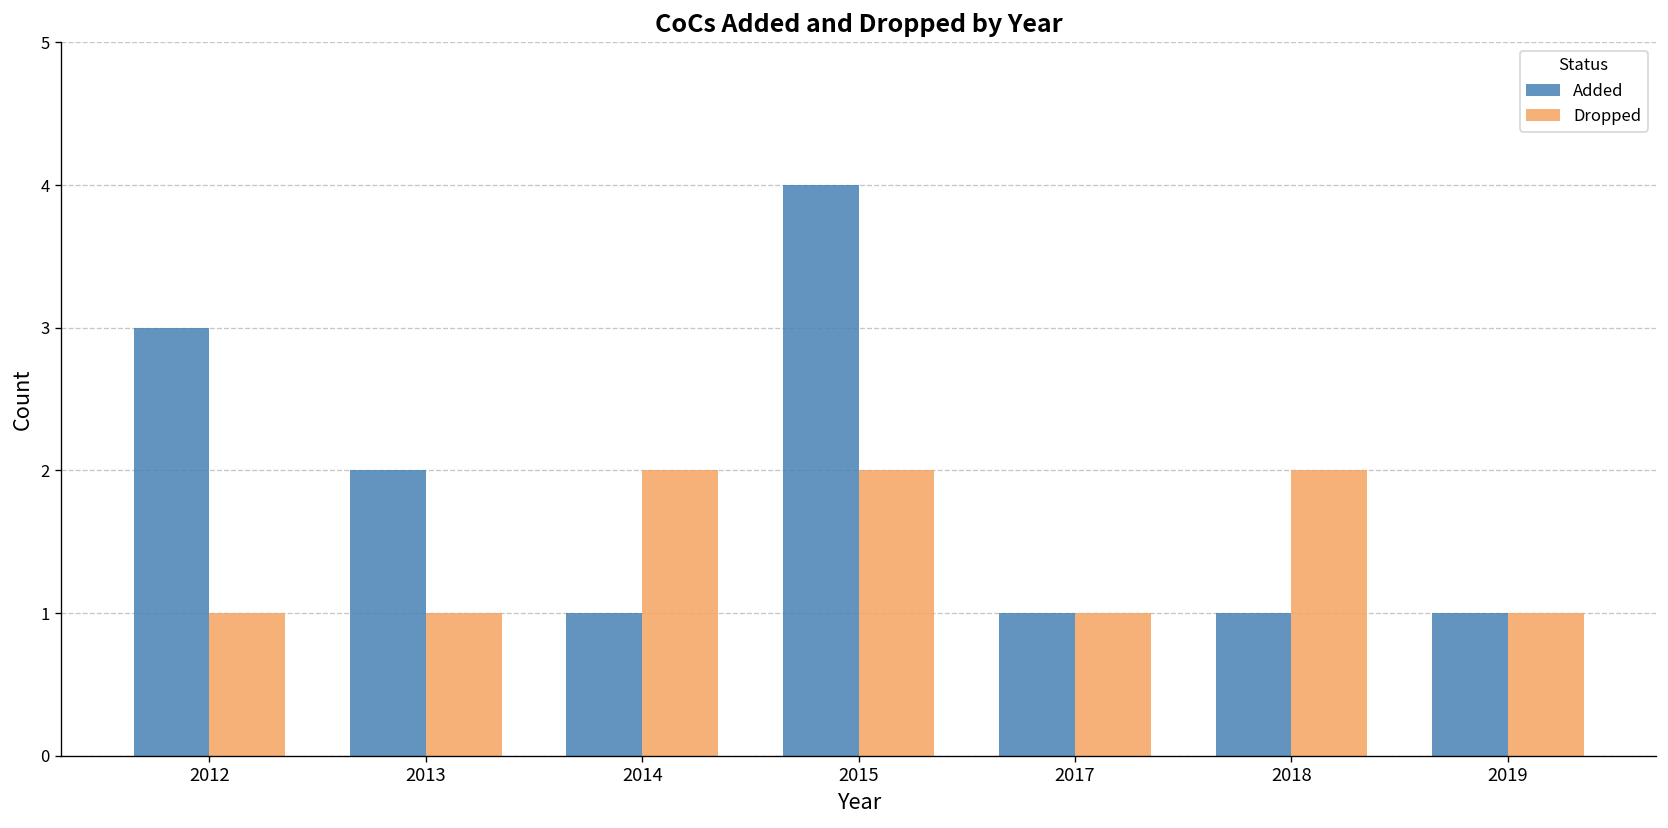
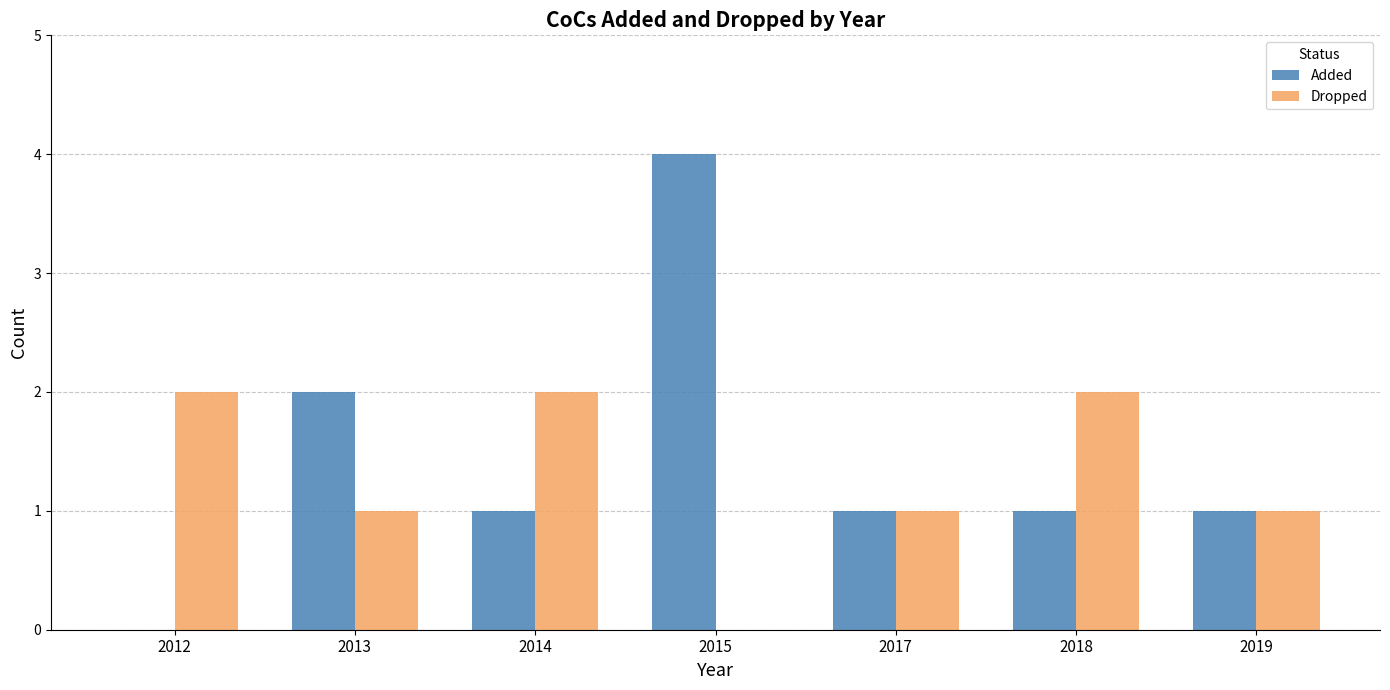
  {
    "Added": {
-     "2012": 3,
+     "2012": 0,
      "2013": 2,
      "2014": 1,
      "2015": 4,
      "2017": 1,
      "2018": 1,
      "2019": 1
    },
    "Dropped": {
-     "2012": 1,
+     "2012": 2,
      "2013": 1,
      "2014": 2,
-     "2015": 2,
+     "2015": 0,
      "2017": 1,
      "2018": 2,
      "2019": 1
    }
  }
